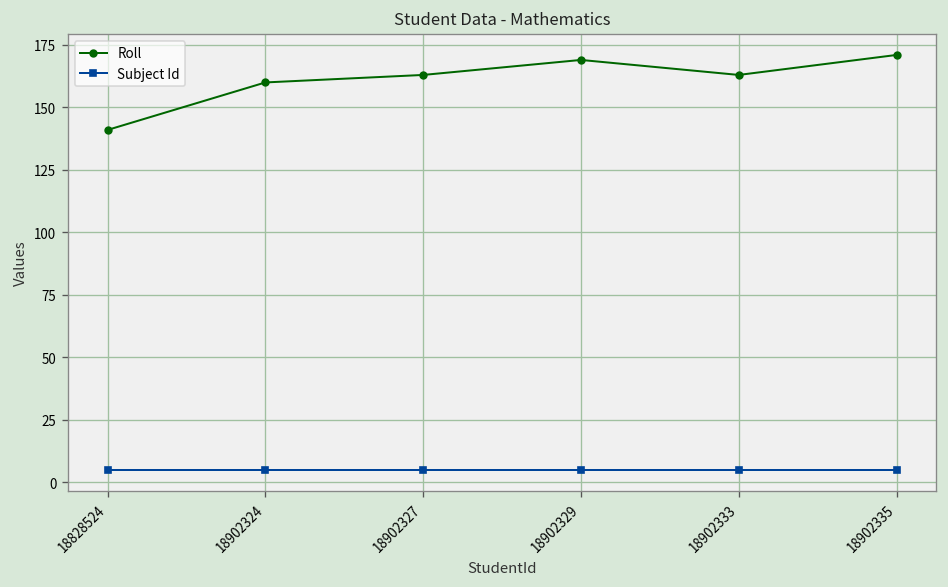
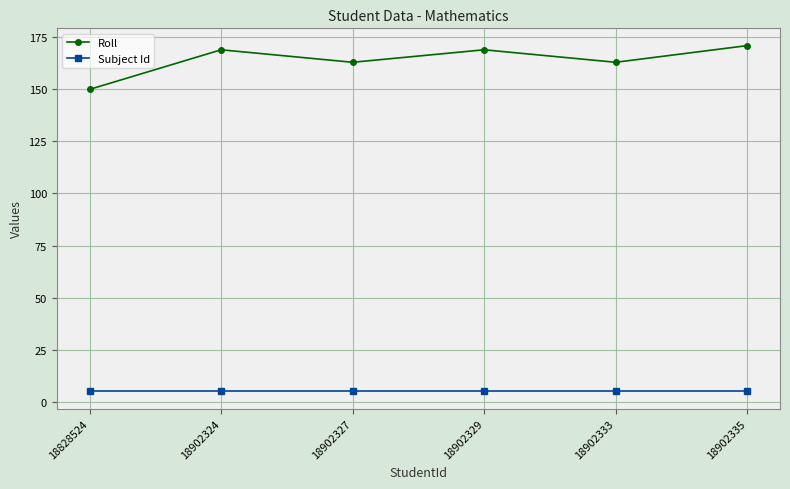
  {
    "Roll": {
-     "18828524": 141,
-     "18902324": 160,
+     "18828524": 150,
+     "18902324": 169,
      "18902327": 163,
      "18902329": 169,
      "18902333": 163,
      "18902335": 171
    },
    "Subject Id": {
      "18828524": 5,
      "18902324": 5,
      "18902327": 5,
      "18902329": 5,
      "18902333": 5,
      "18902335": 5
    }
  }
